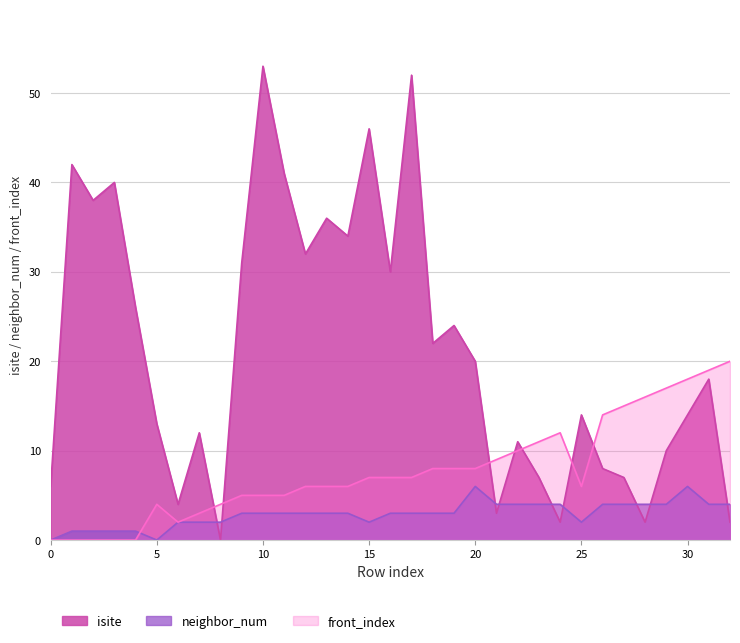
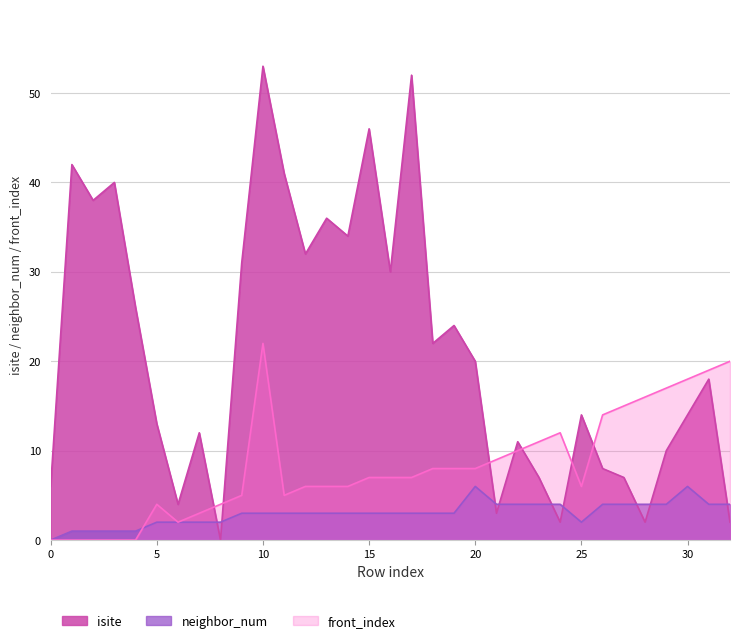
  {
    "isite": {
      "0": 6,
      "5": 13,
      "10": 53,
      "15": 46,
      "20": 20,
      "25": 14,
      "30": 14
    },
    "neighbor_num": {
-     "5": 0,
+     "5": 2,
      "10": 3,
-     "15": 2,
+     "15": 3,
      "20": 6,
      "25": 2,
      "30": 6
    },
    "front_index": {
      "5": 4,
-     "10": 5,
+     "10": 22,
      "15": 7,
      "20": 8,
      "25": 6,
      "30": 18
    }
  }
